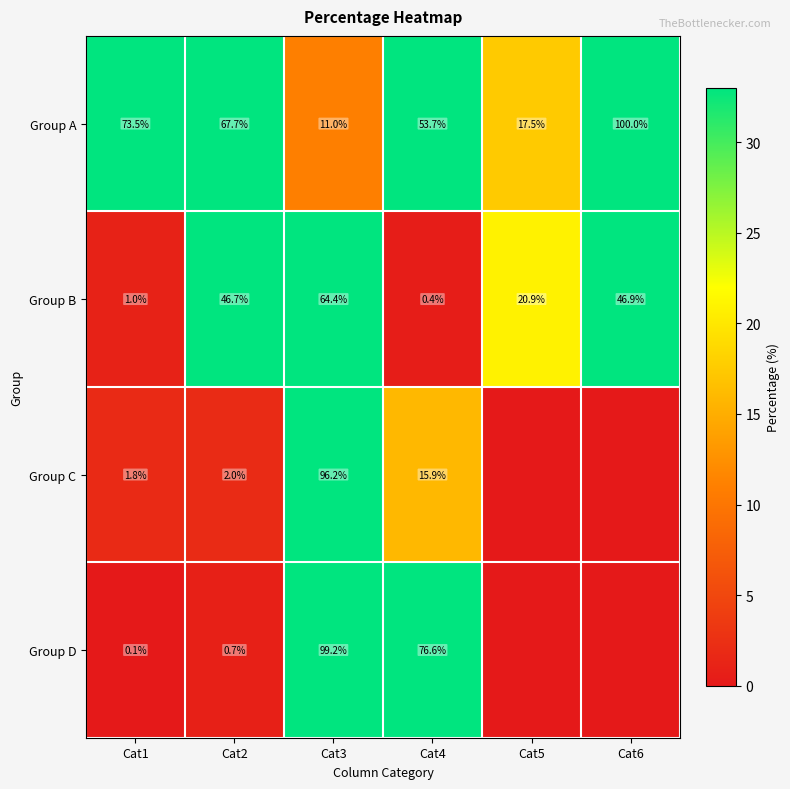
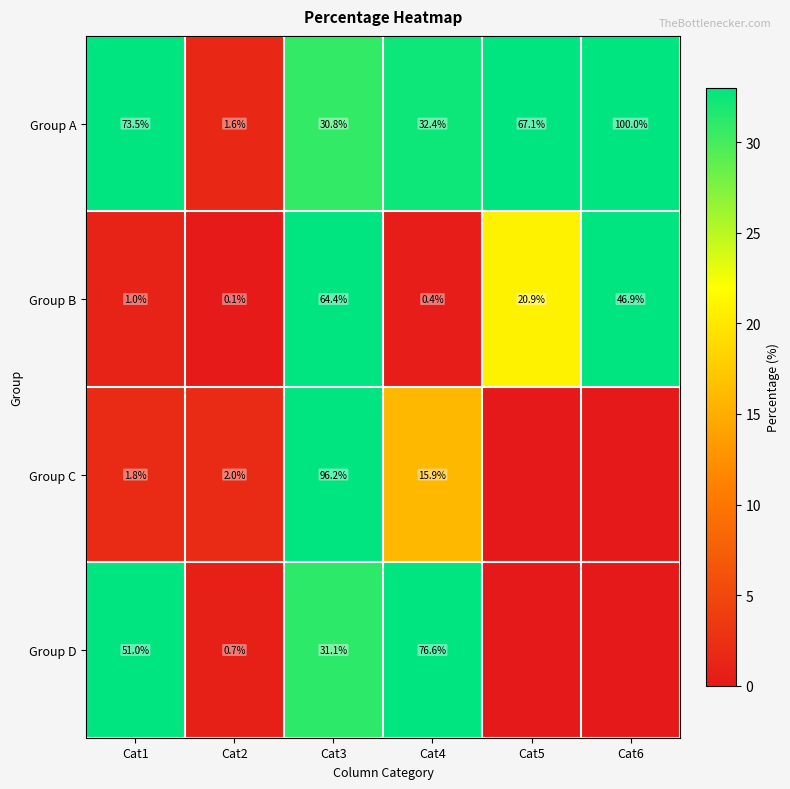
  {
    "Group A": {
-     "Cat2": "67.7%",
-     "Cat3": "11.0%",
-     "Cat4": "53.7%",
-     "Cat5": "17.5%"
+     "Cat2": "1.6%",
+     "Cat3": "30.8%",
+     "Cat4": "32.4%",
+     "Cat5": "67.1%"
    },
    "Group B": {
-     "Cat2": "46.7%"
+     "Cat2": "0.1%"
    },
    "Group D": {
-     "Cat1": "0.1%",
-     "Cat3": "99.2%"
+     "Cat1": "51.0%",
+     "Cat3": "31.1%"
    }
  }
